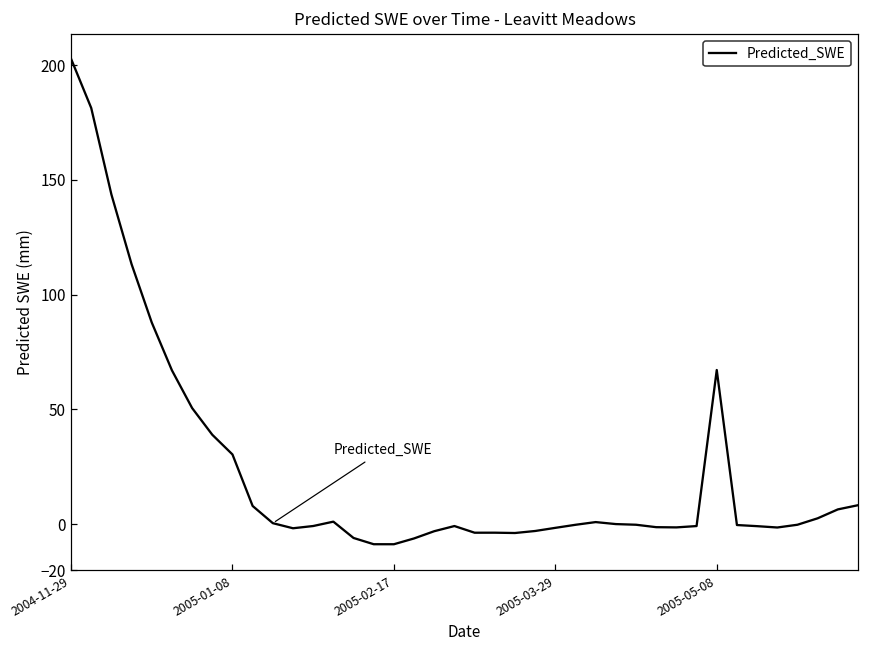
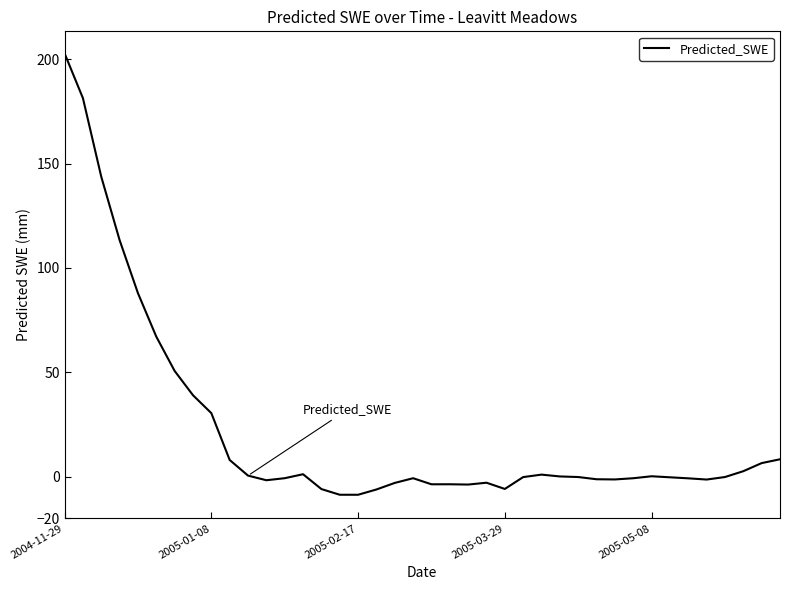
  {
    "2004-11-29": 203,
    "2005-01-08": 30,
    "2005-02-17": -9,
-   "2005-03-29": -2,
-   "2005-05-08": 67
+   "2005-03-29": -6,
+   "2005-05-08": 0
  }
